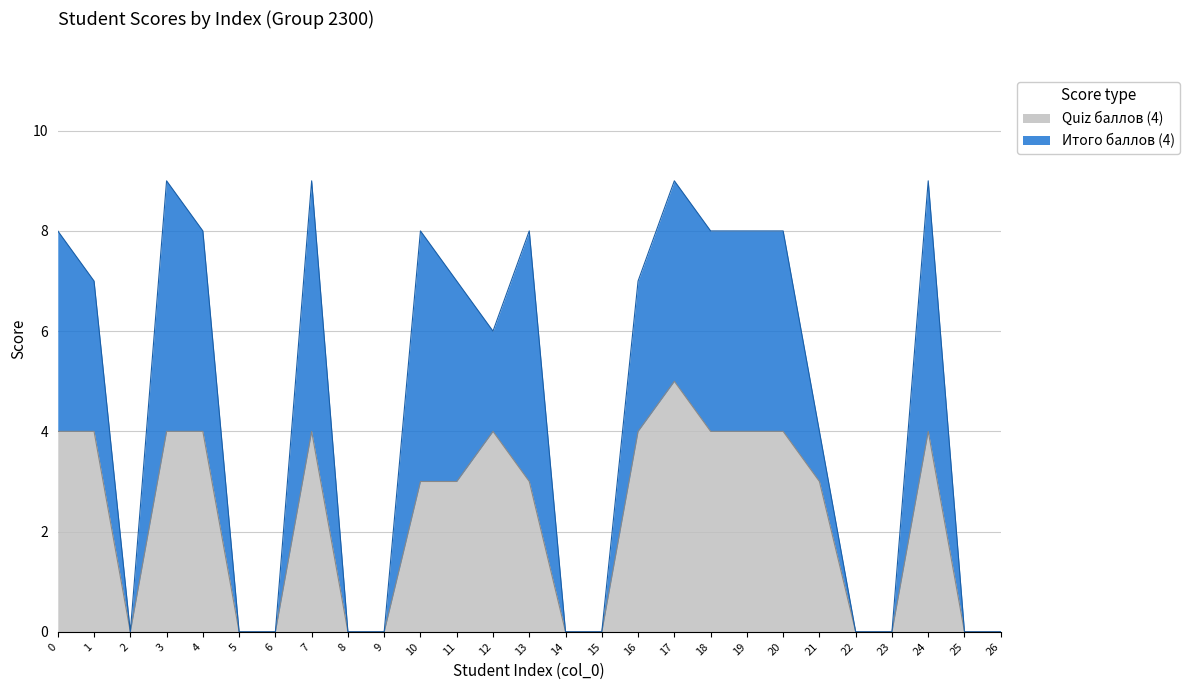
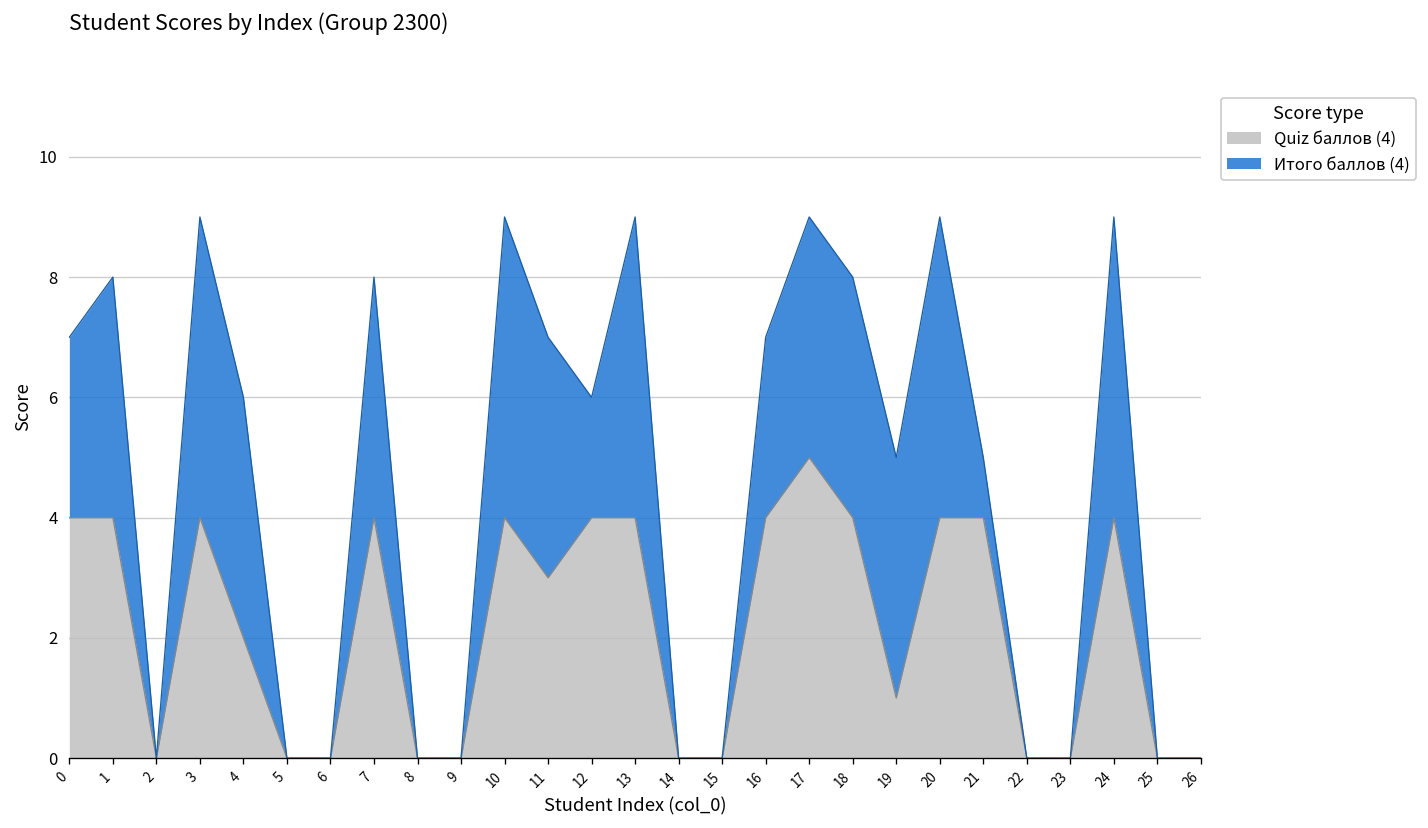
  {
    "Quiz баллов (4)": {
      "0": 4,
      "1": 4,
      "3": 4,
-     "4": 4,
+     "4": 2,
      "7": 4,
-     "10": 3,
+     "10": 4,
      "11": 3,
      "12": 4,
-     "13": 3,
+     "13": 4,
      "16": 4,
      "17": 5,
      "18": 4,
-     "19": 4,
+     "19": 1,
      "20": 4,
-     "21": 3,
+     "21": 4,
      "24": 4
    },
    "Итого баллов (4)": {
-     "0": 4,
-     "1": 3,
+     "0": 3,
+     "1": 4,
      "3": 5,
      "4": 4,
-     "7": 5,
+     "7": 4,
      "10": 5,
      "11": 4,
      "12": 2,
      "13": 5,
      "16": 3,
      "17": 4,
      "18": 4,
      "19": 4,
-     "20": 4,
+     "20": 5,
      "21": 1,
      "24": 5
    }
  }
